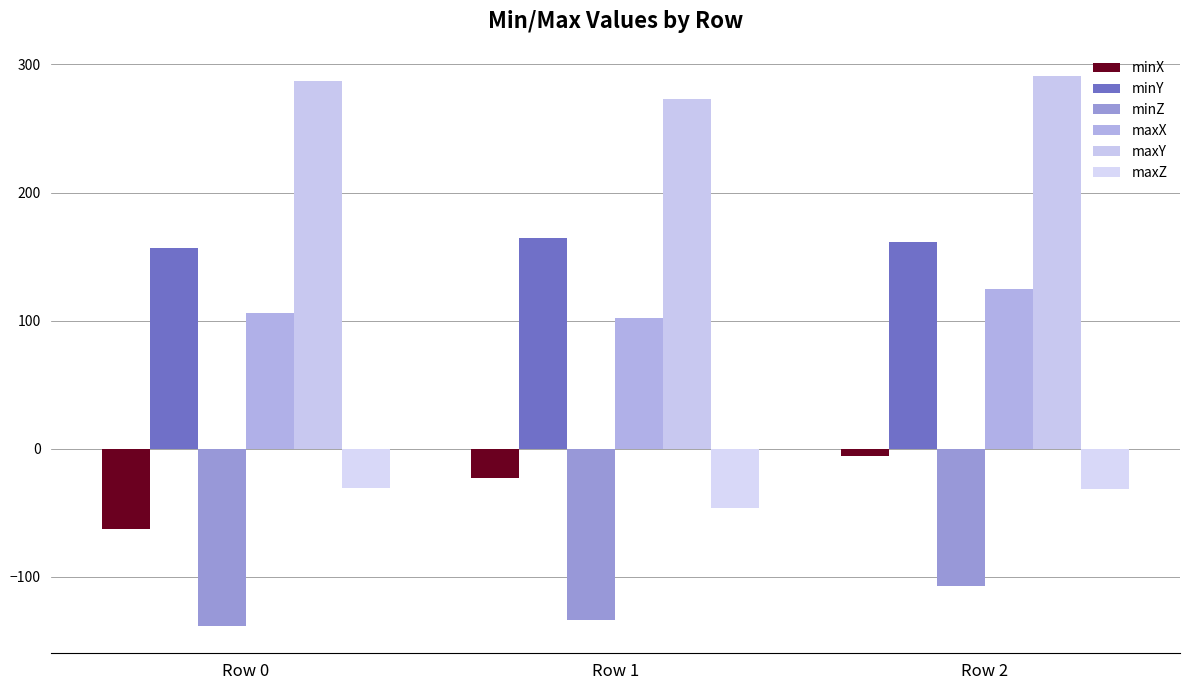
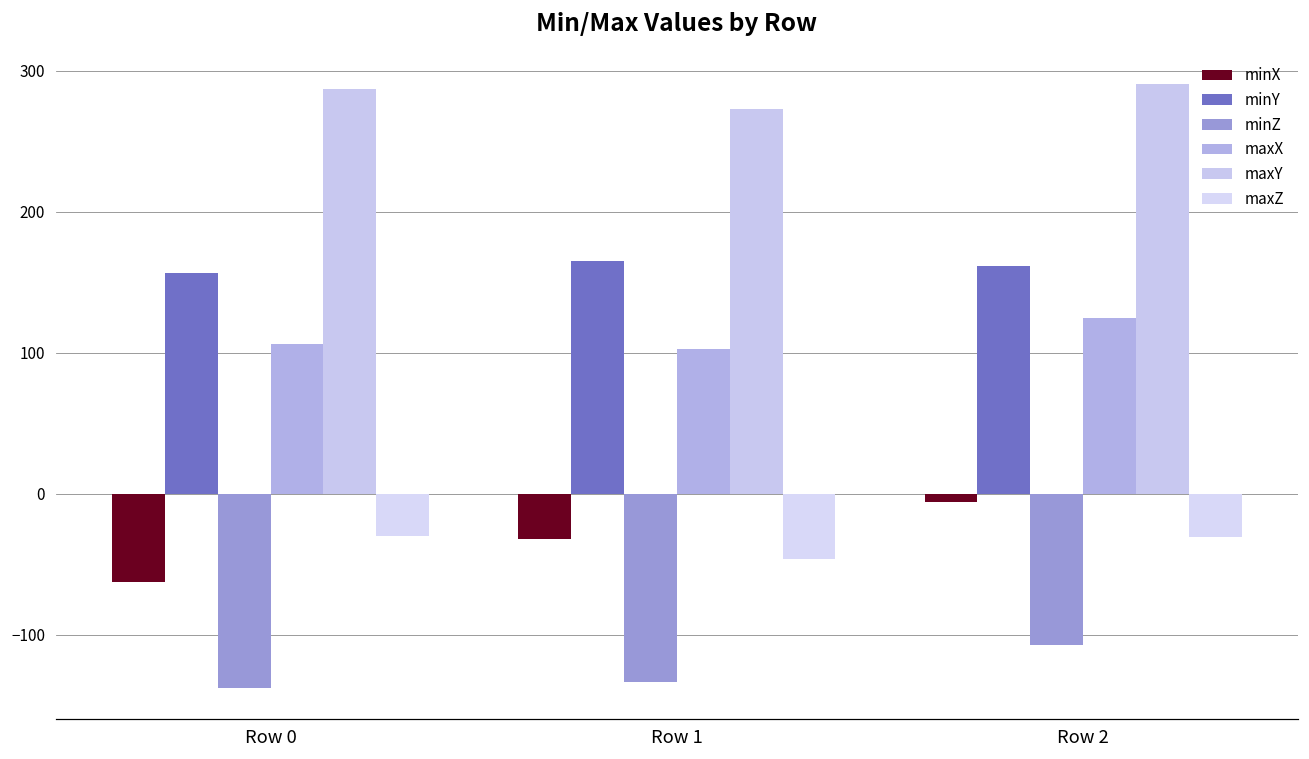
  {
    "minX": {
      "Row 0": -62,
-     "Row 1": -23,
+     "Row 1": -32,
      "Row 2": -6
    }
  }
